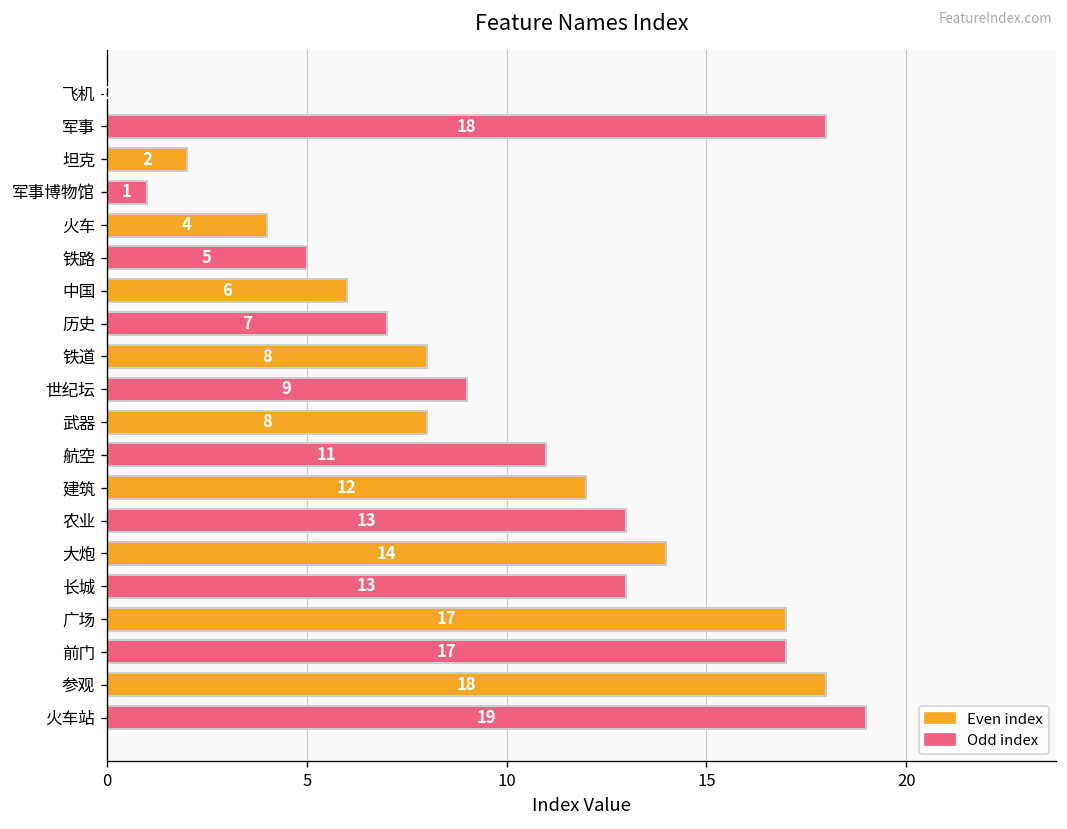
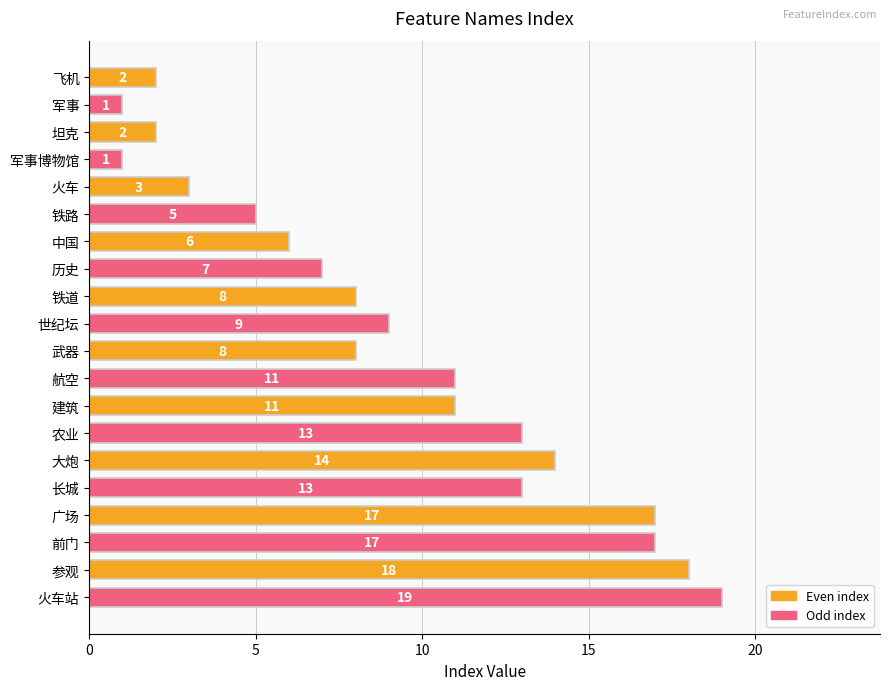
  {
-   "飞机": 0,
-   "军事": 18,
+   "飞机": 2,
+   "军事": 1,
    "坦克": 2,
    "军事博物馆": 1,
-   "火车": 4,
+   "火车": 3,
    "铁路": 5,
    "中国": 6,
    "历史": 7,
    "铁道": 8,
    "世纪坛": 9,
    "武器": 8,
    "航空": 11,
-   "建筑": 12,
+   "建筑": 11,
    "农业": 13,
    "大炮": 14,
    "长城": 13,
    "广场": 17,
    "前门": 17,
    "参观": 18,
    "火车站": 19
  }
